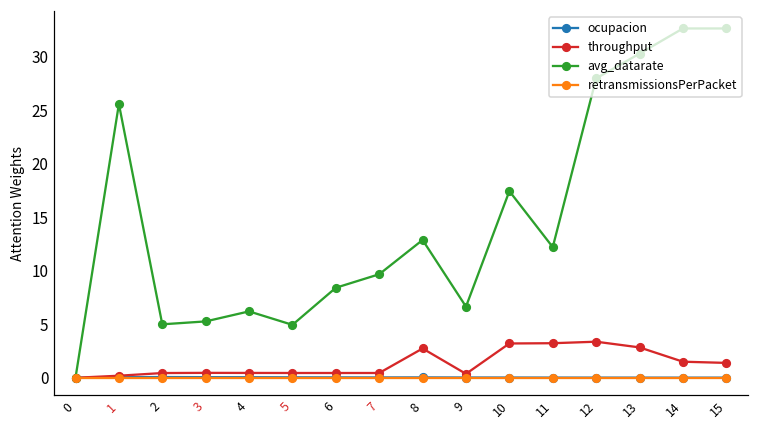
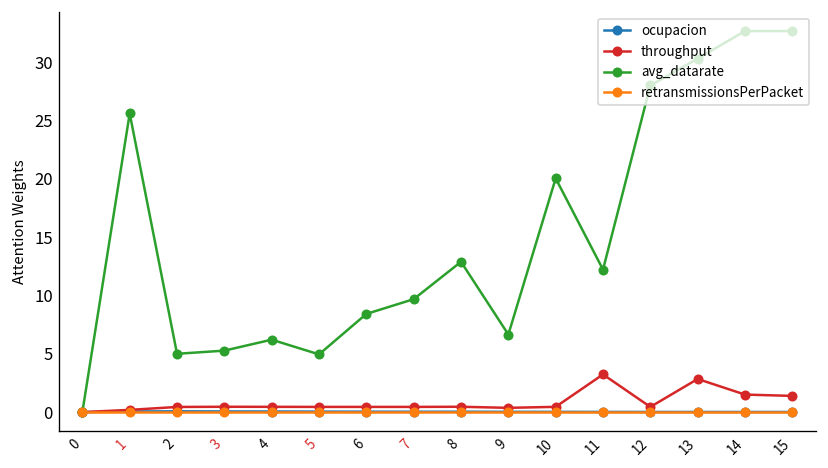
  {
    "retransmissionsPerPacket": {
      "2": 0,
      "3": 0,
      "4": 0,
      "5": 0,
      "6": 0,
      "7": 0,
      "8": 0,
      "9": 0,
      "10": 0,
      "11": 0,
      "12": 0,
      "13": 0,
      "14": 0,
      "15": 0
    },
    "throughput": {
      "2": 0,
      "3": 0,
      "4": 0,
      "5": 0,
      "6": 0,
      "7": 0,
-     "8": 3,
+     "8": 0,
      "9": 0,
-     "10": 3,
+     "10": 0,
      "11": 3,
-     "12": 3,
+     "12": 0,
      "13": 3,
      "14": 2,
      "15": 1
    },
    "avg_datarate": {
      "1": 26,
      "2": 5,
      "3": 5,
      "4": 6,
      "5": 5,
      "6": 8,
      "7": 10,
      "8": 13,
      "9": 7,
-     "10": 17,
+     "10": 20,
      "11": 12
    }
  }
